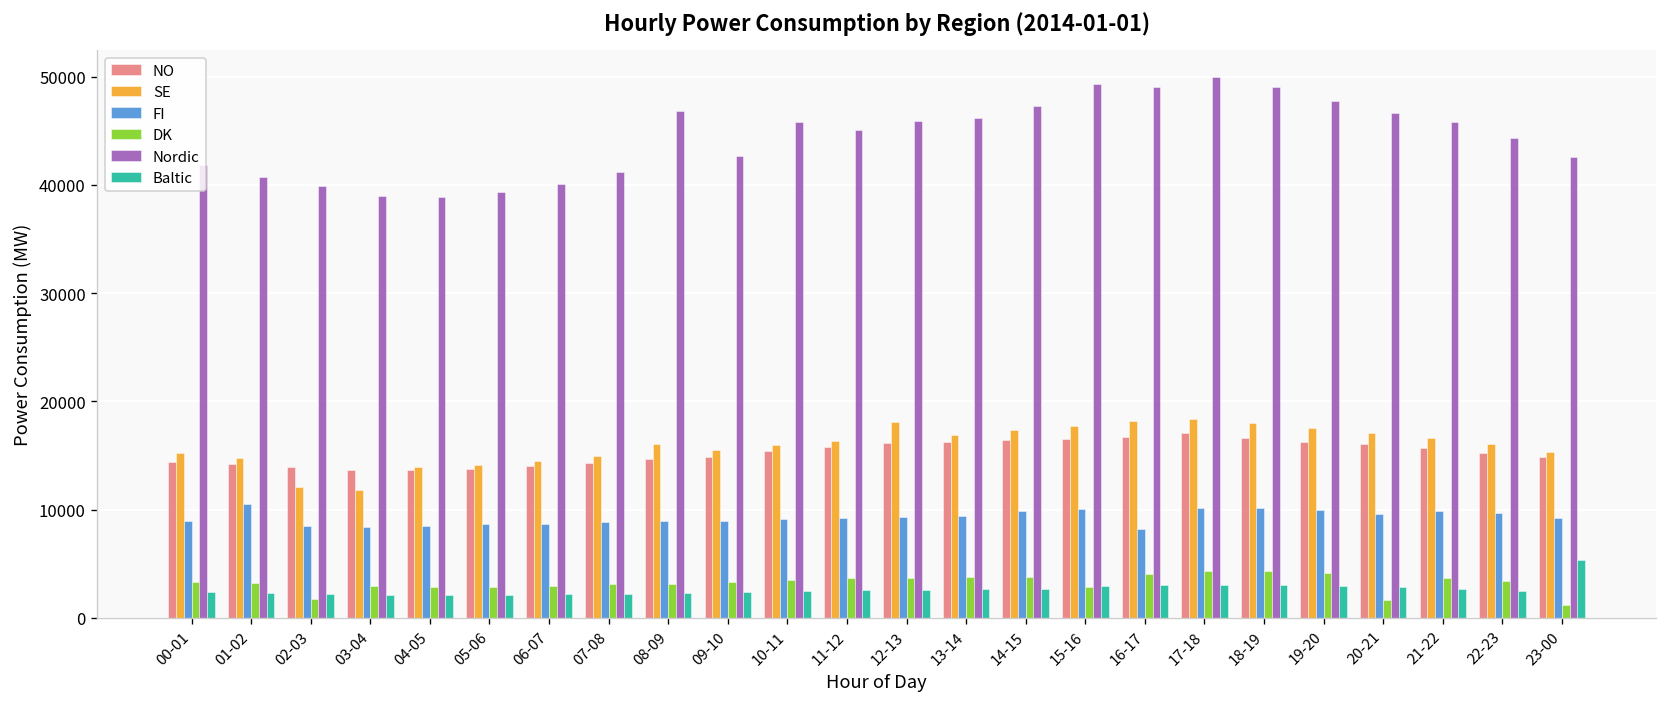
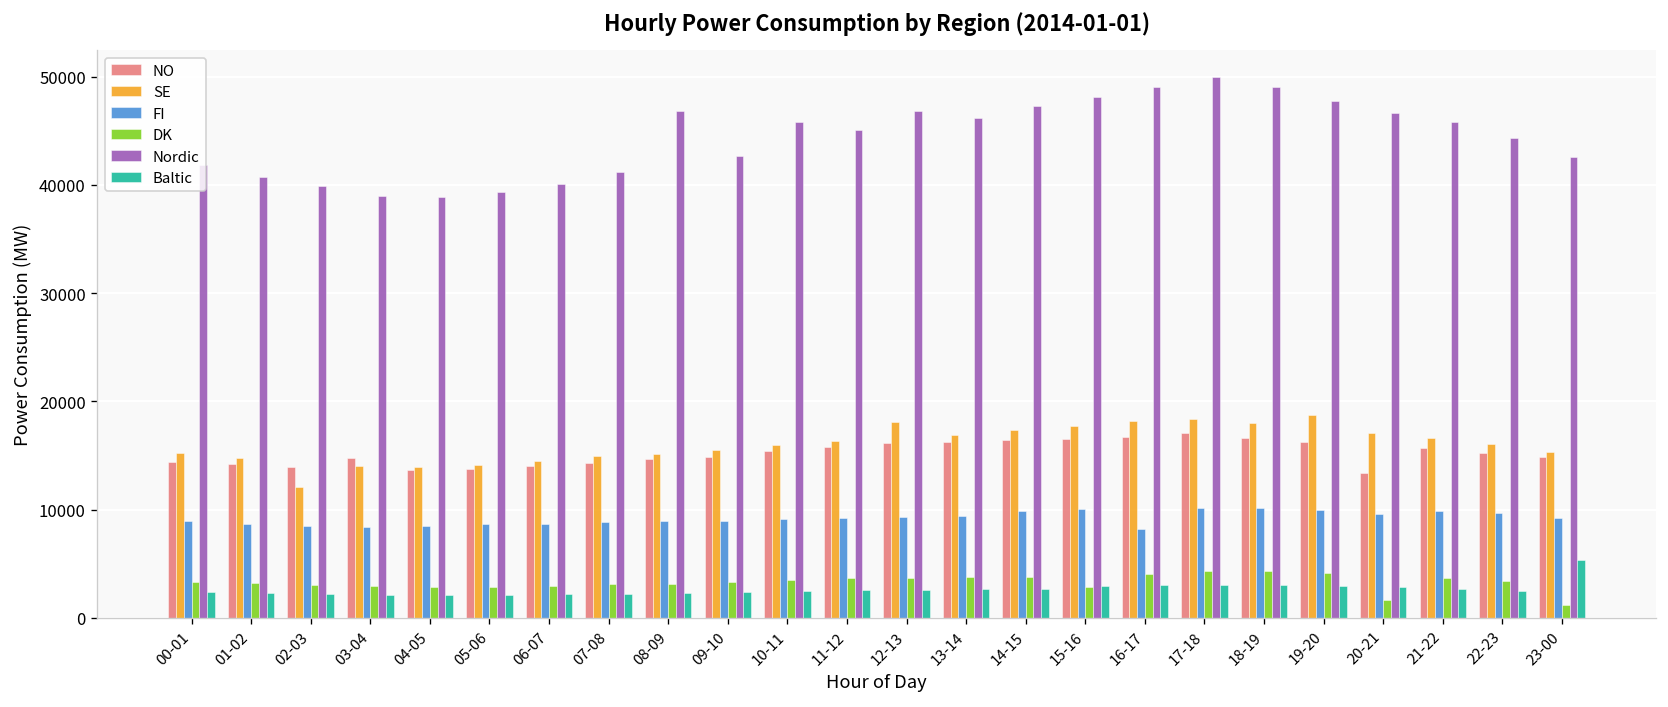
  {
    "NO": {
      "00-01": 14000,
      "01-02": 14000,
      "02-03": 14000,
-     "03-04": 14000,
+     "03-04": 15000,
      "04-05": 14000,
      "05-06": 14000,
      "06-07": 14000,
      "07-08": 14000,
      "08-09": 15000,
      "09-10": 15000,
      "10-11": 15000,
      "11-12": 16000,
      "12-13": 16000,
      "13-14": 16000,
      "14-15": 16000,
      "15-16": 17000,
      "16-17": 17000,
      "17-18": 17000,
      "18-19": 17000,
      "19-20": 16000,
-     "20-21": 16000,
+     "20-21": 13000,
      "21-22": 16000,
      "22-23": 15000,
      "23-00": 15000
    },
    "SE": {
      "00-01": 15000,
      "01-02": 15000,
      "02-03": 12000,
-     "03-04": 12000,
+     "03-04": 14000,
      "04-05": 14000,
      "05-06": 14000,
      "06-07": 15000,
      "07-08": 15000,
-     "08-09": 16000,
+     "08-09": 15000,
      "09-10": 16000,
      "10-11": 16000,
      "11-12": 16000,
      "12-13": 18000,
      "13-14": 17000,
      "14-15": 17000,
      "15-16": 18000,
      "16-17": 18000,
      "17-18": 18000,
      "18-19": 18000,
-     "19-20": 18000,
+     "19-20": 19000,
      "20-21": 17000,
      "21-22": 17000,
      "22-23": 16000,
      "23-00": 15000
    },
    "FI": {
      "00-01": 9000,
-     "01-02": 11000,
+     "01-02": 9000,
      "02-03": 8000,
      "03-04": 8000,
      "04-05": 8000,
      "05-06": 9000,
      "06-07": 9000,
      "07-08": 9000,
      "08-09": 9000,
      "09-10": 9000,
      "10-11": 9000,
      "11-12": 9000,
      "12-13": 9000,
      "13-14": 9000,
      "14-15": 10000,
      "15-16": 10000,
      "16-17": 8000,
      "17-18": 10000,
      "18-19": 10000,
      "19-20": 10000,
      "20-21": 10000,
      "21-22": 10000,
      "22-23": 10000,
      "23-00": 9000
    },
    "DK": {
      "00-01": 3000,
      "01-02": 3000,
-     "02-03": 2000,
+     "02-03": 3000,
      "03-04": 3000,
      "04-05": 3000,
      "05-06": 3000,
      "06-07": 3000,
      "07-08": 3000,
      "08-09": 3000,
      "09-10": 3000,
      "10-11": 4000,
      "11-12": 4000,
      "12-13": 4000,
      "13-14": 4000,
      "14-15": 4000,
      "15-16": 3000,
      "16-17": 4000,
      "17-18": 4000,
      "18-19": 4000,
      "19-20": 4000,
      "20-21": 2000,
      "21-22": 4000,
      "22-23": 3000,
      "23-00": 1000
    },
    "Nordic": {
      "01-02": 41000,
      "02-03": 40000,
      "03-04": 39000,
      "04-05": 39000,
      "05-06": 39000,
      "06-07": 40000,
      "07-08": 41000,
      "08-09": 47000,
      "09-10": 43000,
      "10-11": 46000,
      "11-12": 45000,
-     "12-13": 46000,
+     "12-13": 47000,
      "13-14": 46000,
      "14-15": 47000,
-     "15-16": 49000,
+     "15-16": 48000,
      "16-17": 49000,
      "17-18": 50000,
      "18-19": 49000,
      "19-20": 48000,
      "20-21": 47000,
      "21-22": 46000,
      "22-23": 44000,
      "23-00": 43000
    },
    "Baltic": {
      "00-01": 2000,
      "01-02": 2000,
      "02-03": 2000,
      "03-04": 2000,
      "04-05": 2000,
      "05-06": 2000,
      "06-07": 2000,
      "07-08": 2000,
      "08-09": 2000,
      "09-10": 2000,
      "10-11": 3000,
      "11-12": 3000,
      "12-13": 3000,
      "13-14": 3000,
      "14-15": 3000,
      "15-16": 3000,
      "16-17": 3000,
      "17-18": 3000,
      "18-19": 3000,
      "19-20": 3000,
      "20-21": 3000,
      "21-22": 3000,
      "22-23": 2000,
      "23-00": 5000
    }
  }
